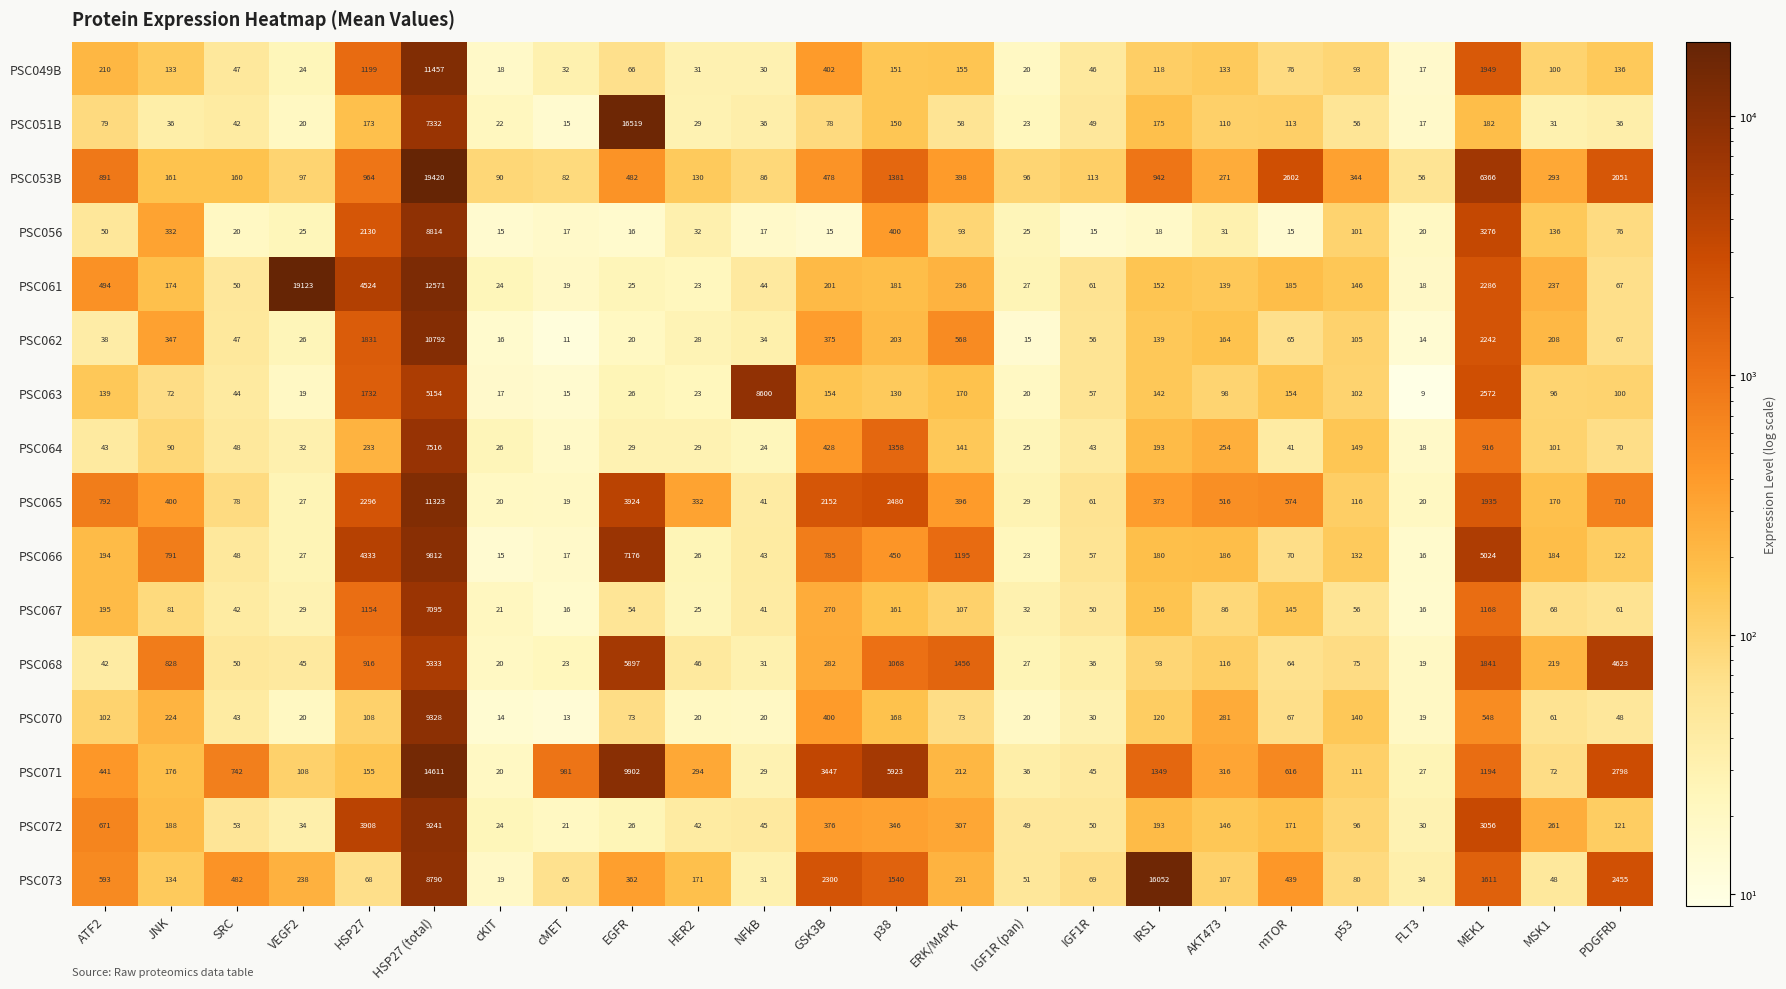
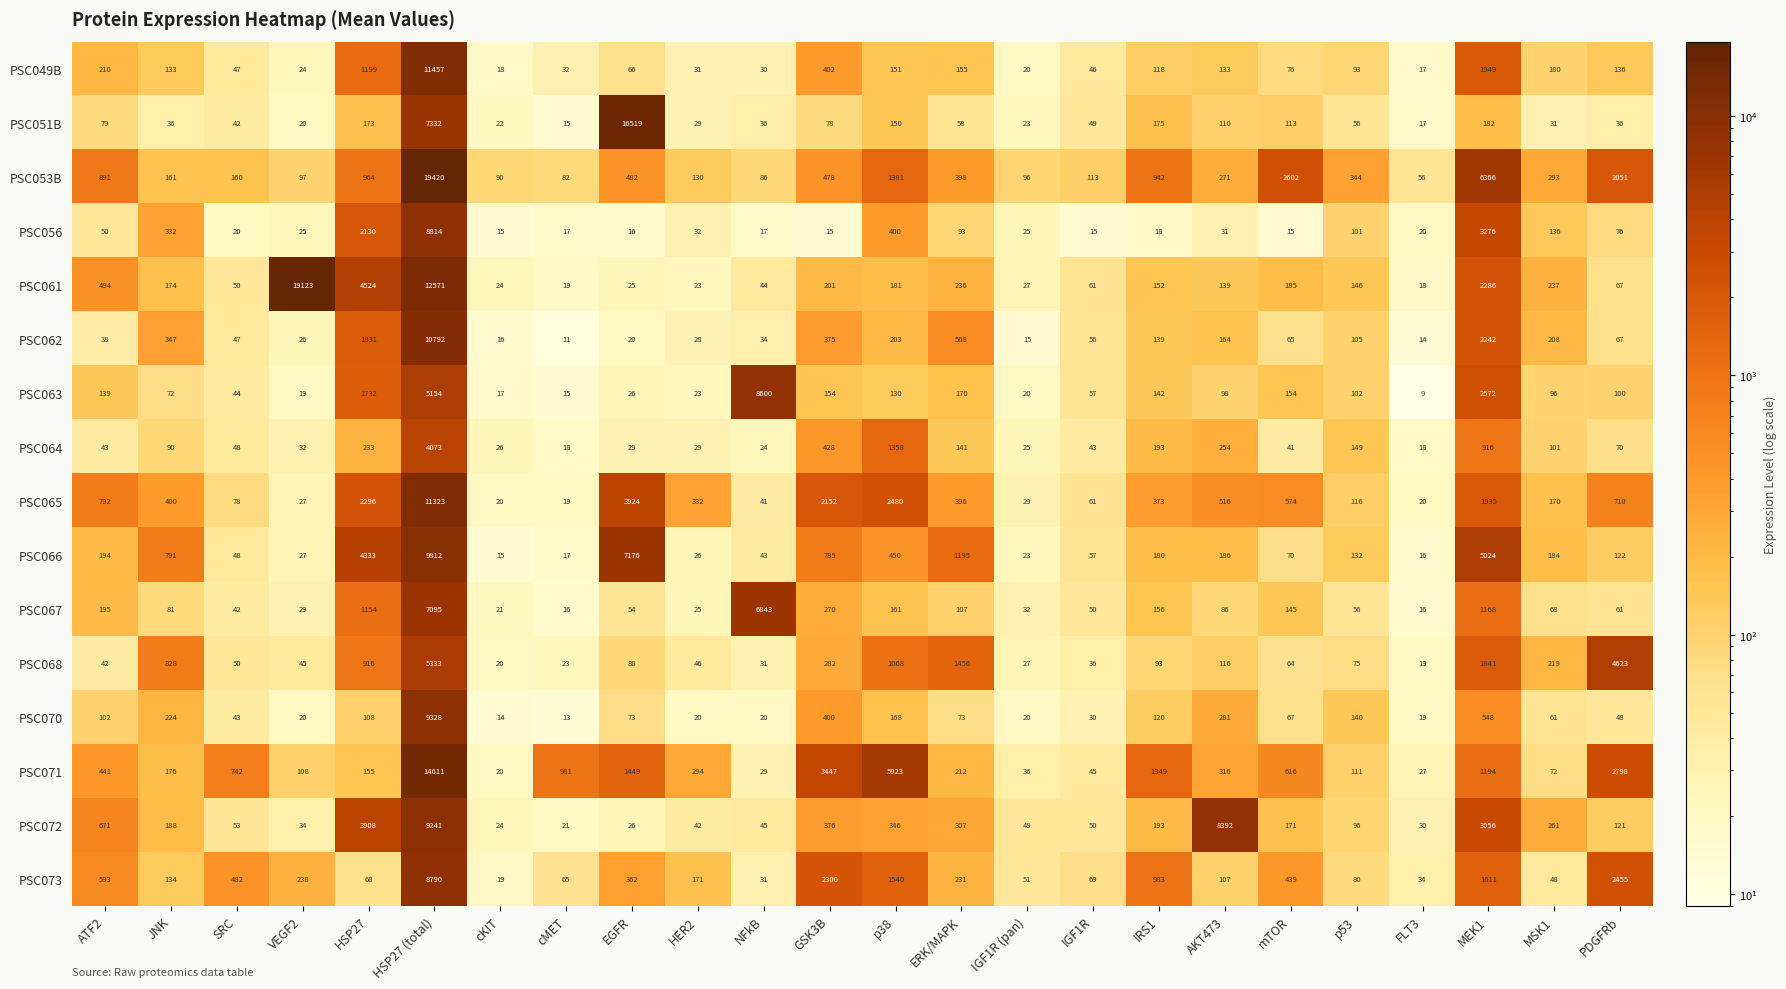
  {
    "PSC064": {
      "ATF2": 43,
      "JNK": 90,
      "SRC": 48,
      "VEGF2": 32,
      "HSP27": 233,
-     "HSP27 (total)": 7516,
+     "HSP27 (total)": 4073,
      "cKIT": 26,
      "cMET": 18,
      "EGFR": 29,
      "HER2": 29,
      "NFkB": 24,
      "GSK3B": 428,
      "p38": 1358,
      "ERK/MAPK": 141,
      "IGF1R (pan)": 25,
      "IGF1R": 43,
      "IRS1": 193,
      "AKT473": 254,
      "mTOR": 41,
      "p53": 149,
      "FLT3": 18,
      "MEK1": 916,
      "MSK1": 101,
      "PDGFRb": 70
    },
    "PSC067": {
      "ATF2": 195,
      "JNK": 81,
      "SRC": 42,
      "VEGF2": 29,
      "HSP27": 1154,
      "HSP27 (total)": 7095,
      "cKIT": 21,
      "cMET": 16,
      "EGFR": 54,
      "HER2": 25,
-     "NFkB": 41,
+     "NFkB": 6843,
      "GSK3B": 270,
      "p38": 161,
      "ERK/MAPK": 107,
      "IGF1R (pan)": 32,
      "IGF1R": 50,
      "IRS1": 156,
      "AKT473": 86,
      "mTOR": 145,
      "p53": 56,
      "FLT3": 16,
      "MEK1": 1168,
      "MSK1": 68,
      "PDGFRb": 61
    },
    "PSC068": {
      "ATF2": 42,
      "JNK": 828,
      "SRC": 50,
      "VEGF2": 45,
      "HSP27": 916,
      "HSP27 (total)": 5333,
      "cKIT": 20,
      "cMET": 23,
-     "EGFR": 5897,
+     "EGFR": 88,
      "HER2": 46,
      "NFkB": 31,
      "GSK3B": 282,
      "p38": 1068,
      "ERK/MAPK": 1456,
      "IGF1R (pan)": 27,
      "IGF1R": 36,
      "IRS1": 93,
      "AKT473": 116,
      "mTOR": 64,
      "p53": 75,
      "FLT3": 19,
      "MEK1": 1841,
      "MSK1": 219,
      "PDGFRb": 4623
    },
    "PSC071": {
      "ATF2": 441,
      "JNK": 176,
      "SRC": 742,
      "VEGF2": 108,
      "HSP27": 155,
      "HSP27 (total)": 14611,
      "cKIT": 20,
      "cMET": 981,
-     "EGFR": 9902,
+     "EGFR": 1449,
      "HER2": 294,
      "NFkB": 29,
      "GSK3B": 3447,
      "p38": 5923,
      "ERK/MAPK": 212,
      "IGF1R (pan)": 36,
      "IGF1R": 45,
      "IRS1": 1349,
      "AKT473": 316,
      "mTOR": 616,
      "p53": 111,
      "FLT3": 27,
      "MEK1": 1194,
      "MSK1": 72,
      "PDGFRb": 2798
    },
    "PSC072": {
      "ATF2": 671,
      "JNK": 188,
      "SRC": 53,
      "VEGF2": 34,
      "HSP27": 3908,
      "HSP27 (total)": 9241,
      "cKIT": 24,
      "cMET": 21,
      "EGFR": 26,
      "HER2": 42,
      "NFkB": 45,
      "GSK3B": 376,
      "p38": 346,
      "ERK/MAPK": 307,
      "IGF1R (pan)": 49,
      "IGF1R": 50,
      "IRS1": 193,
-     "AKT473": 146,
+     "AKT473": 8392,
      "mTOR": 171,
      "p53": 96,
      "FLT3": 30,
      "MEK1": 3056,
      "MSK1": 261,
      "PDGFRb": 121
    },
    "PSC073": {
      "ATF2": 593,
      "JNK": 134,
      "SRC": 482,
      "VEGF2": 238,
      "HSP27": 68,
      "HSP27 (total)": 8790,
      "cKIT": 19,
      "cMET": 65,
      "EGFR": 362,
      "HER2": 171,
      "NFkB": 31,
      "GSK3B": 2300,
      "p38": 1540,
      "ERK/MAPK": 231,
      "IGF1R (pan)": 51,
      "IGF1R": 69,
-     "IRS1": 16052,
+     "IRS1": 983,
      "AKT473": 107,
      "mTOR": 439,
      "p53": 80,
      "FLT3": 34,
      "MEK1": 1611,
      "MSK1": 48,
      "PDGFRb": 2455
    }
  }
